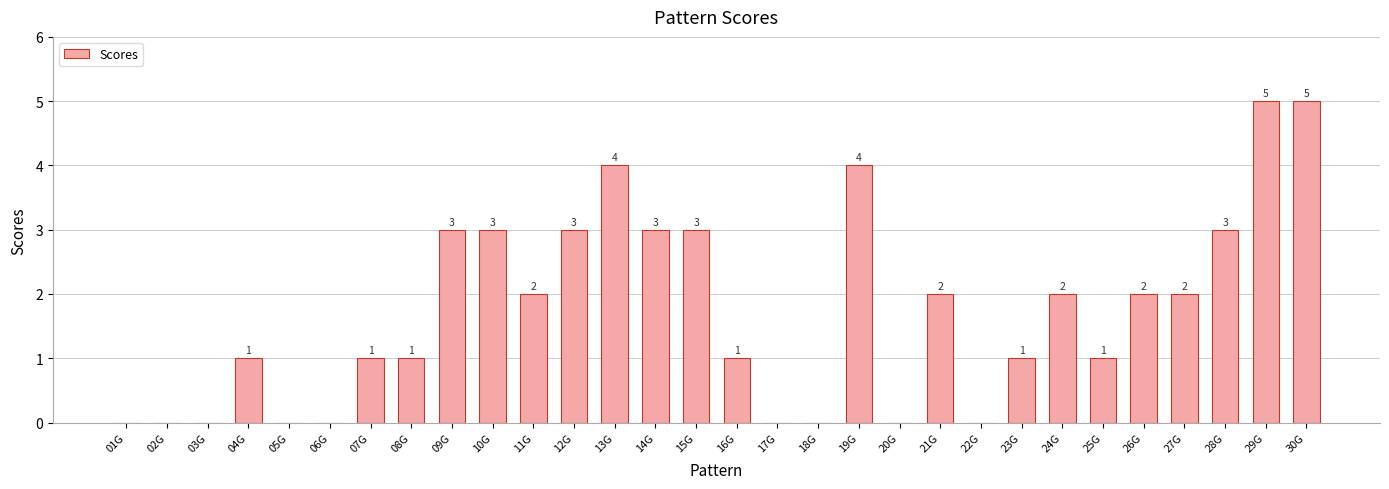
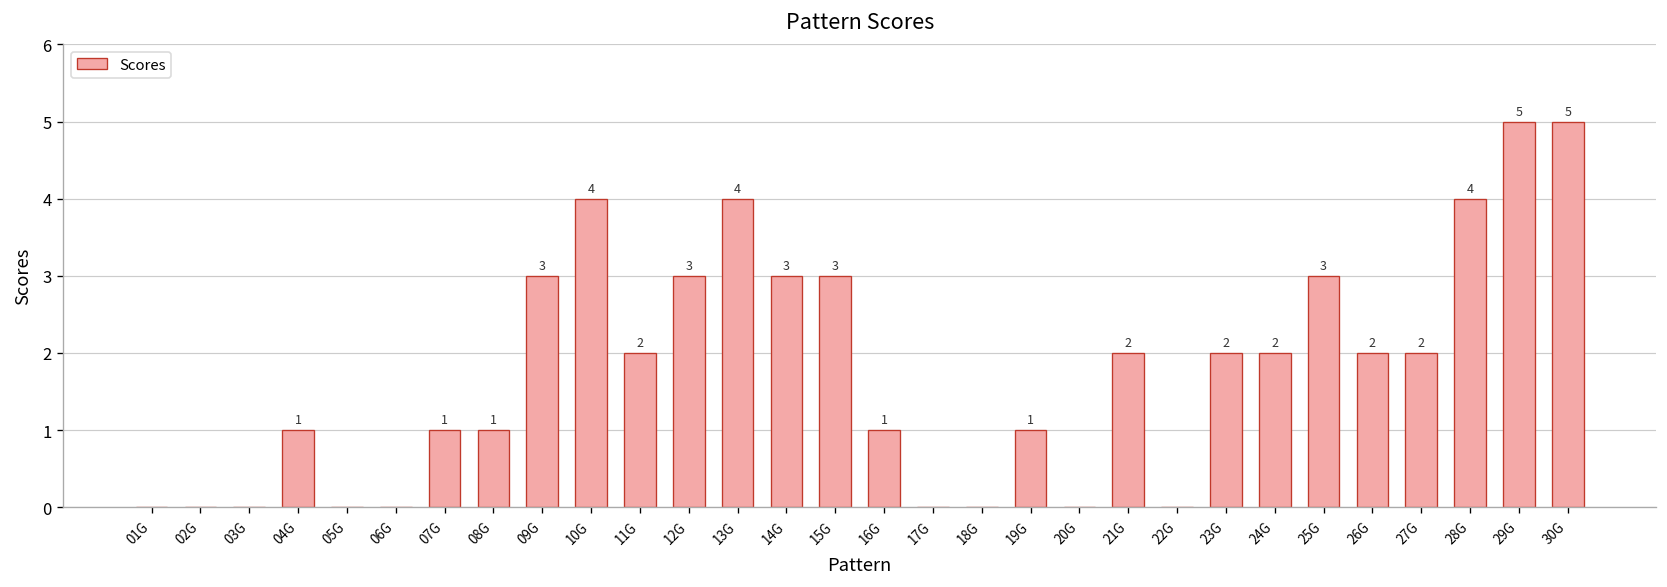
  {
    "04G": 1,
    "07G": 1,
    "08G": 1,
    "09G": 3,
-   "10G": 3,
+   "10G": 4,
    "11G": 2,
    "12G": 3,
    "13G": 4,
    "14G": 3,
    "15G": 3,
    "16G": 1,
-   "19G": 4,
+   "19G": 1,
    "21G": 2,
-   "23G": 1,
+   "23G": 2,
    "24G": 2,
-   "25G": 1,
+   "25G": 3,
    "26G": 2,
    "27G": 2,
-   "28G": 3,
+   "28G": 4,
    "29G": 5,
    "30G": 5
  }
